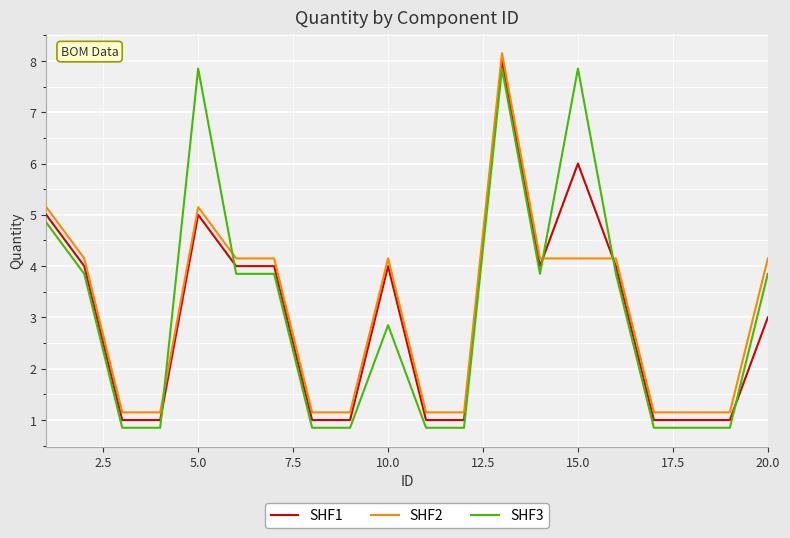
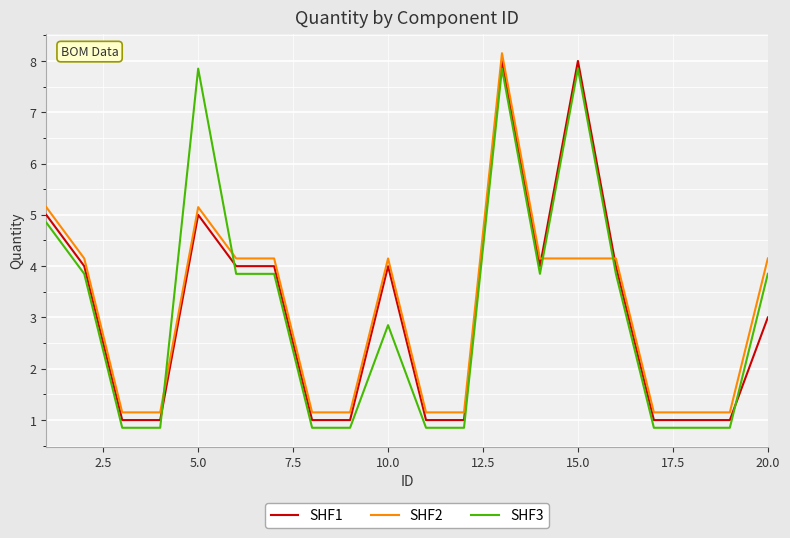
  {
    "SHF1": {
      "5.0": 5,
      "10.0": 4,
-     "15.0": 6,
+     "15.0": 8,
      "20.0": 3
    },
    "SHF2": {
      "5.0": 5.2,
      "10.0": 4.2,
      "15.0": 4.2,
      "20.0": 4.2
    },
    "SHF3": {
      "5.0": 7.9,
      "10.0": 2.9,
      "15.0": 7.9,
      "20.0": 3.9
    }
  }
